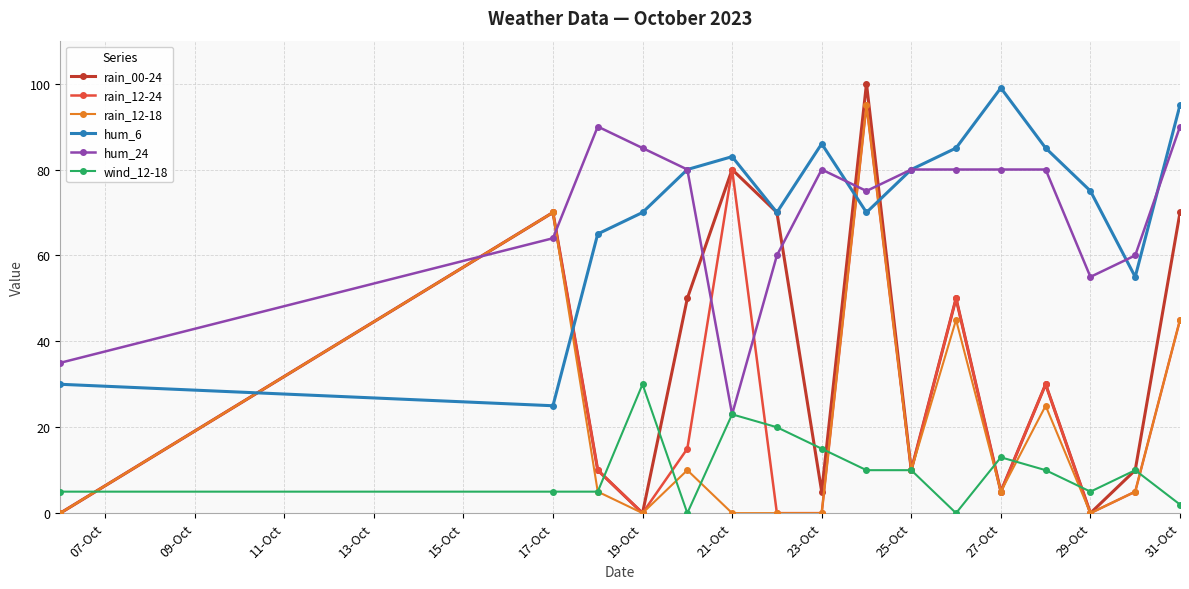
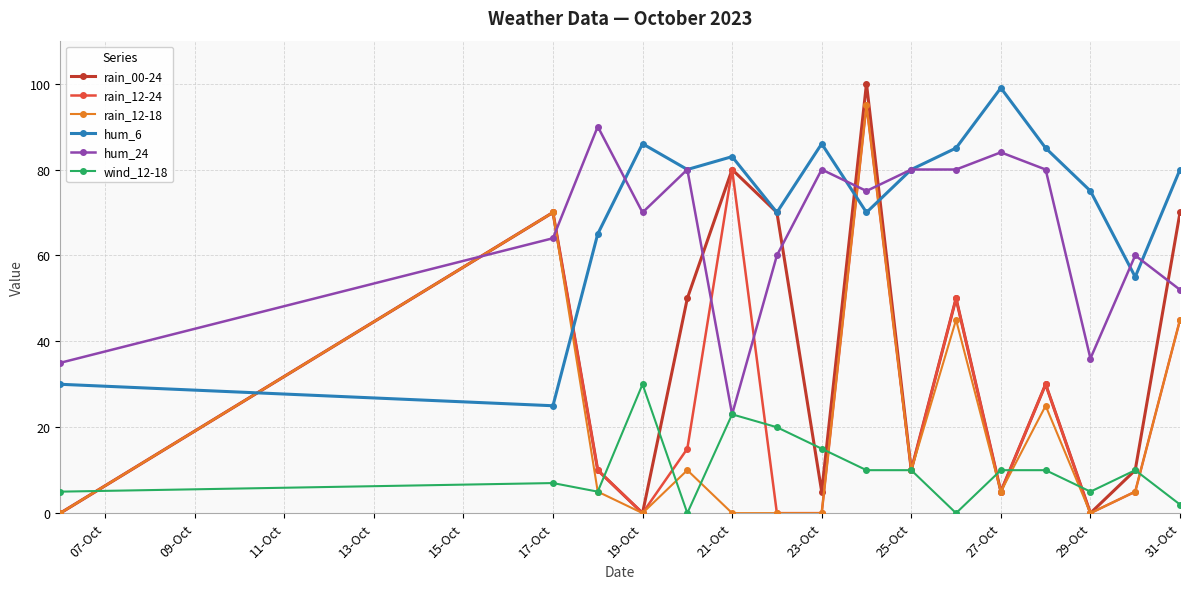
  {
    "hum_6": {
      "17-Oct": 25,
-     "19-Oct": 70,
+     "19-Oct": 86,
      "21-Oct": 83,
      "23-Oct": 86,
      "27-Oct": 99,
      "29-Oct": 75,
-     "31-Oct": 95
+     "31-Oct": 80
    },
    "hum_24": {
      "17-Oct": 64,
-     "19-Oct": 85,
+     "19-Oct": 70,
      "23-Oct": 80,
-     "27-Oct": 80,
-     "29-Oct": 55,
-     "31-Oct": 90
+     "27-Oct": 84,
+     "29-Oct": 36,
+     "31-Oct": 52
    },
    "wind_12-18": {
-     "17-Oct": 5,
+     "17-Oct": 7,
      "19-Oct": 30,
      "23-Oct": 15,
-     "27-Oct": 13,
+     "27-Oct": 10,
      "29-Oct": 5,
      "31-Oct": 2
    }
  }
